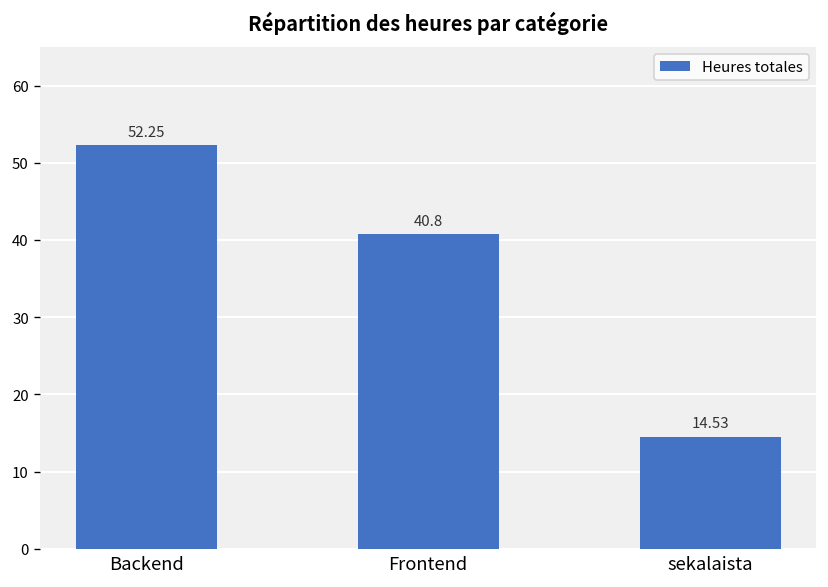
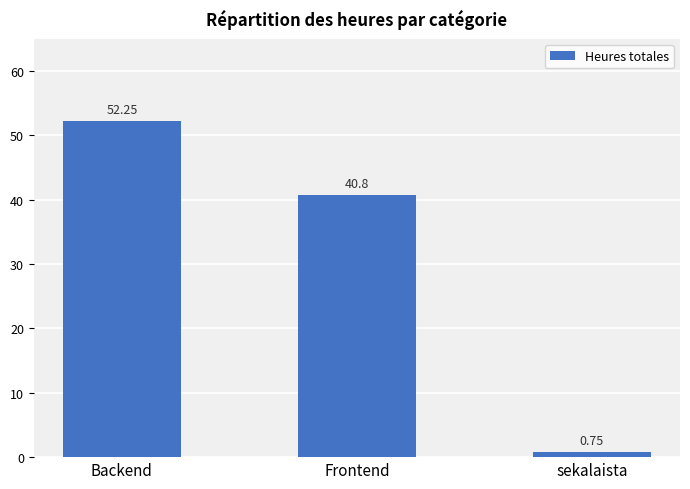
  {
    "Backend": 52.25,
    "Frontend": 40.8,
-   "sekalaista": 14.53
+   "sekalaista": 0.75
  }
